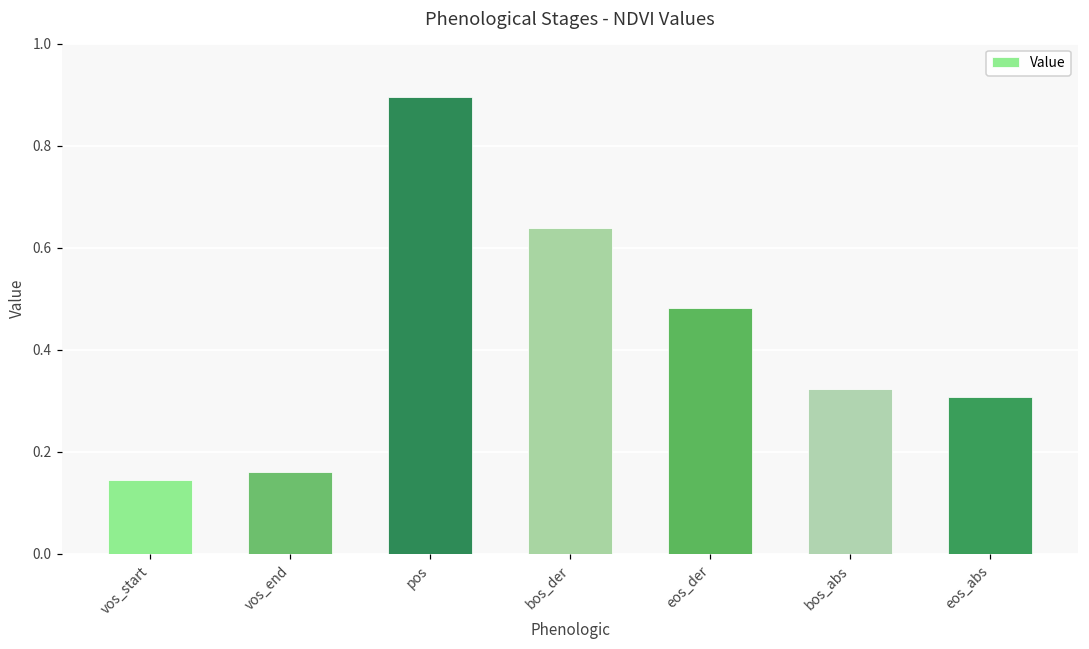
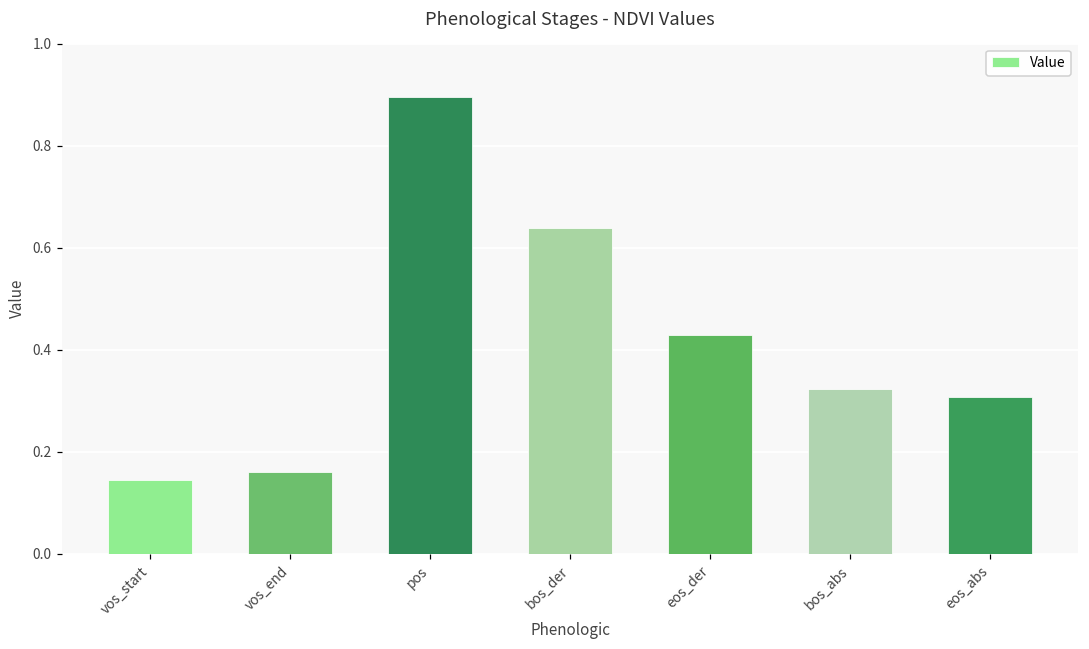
  {
    "vos_start": 0.14,
    "vos_end": 0.16,
    "pos": 0.89,
    "bos_der": 0.64,
-   "eos_der": 0.48,
+   "eos_der": 0.43,
    "bos_abs": 0.32,
    "eos_abs": 0.31
  }
